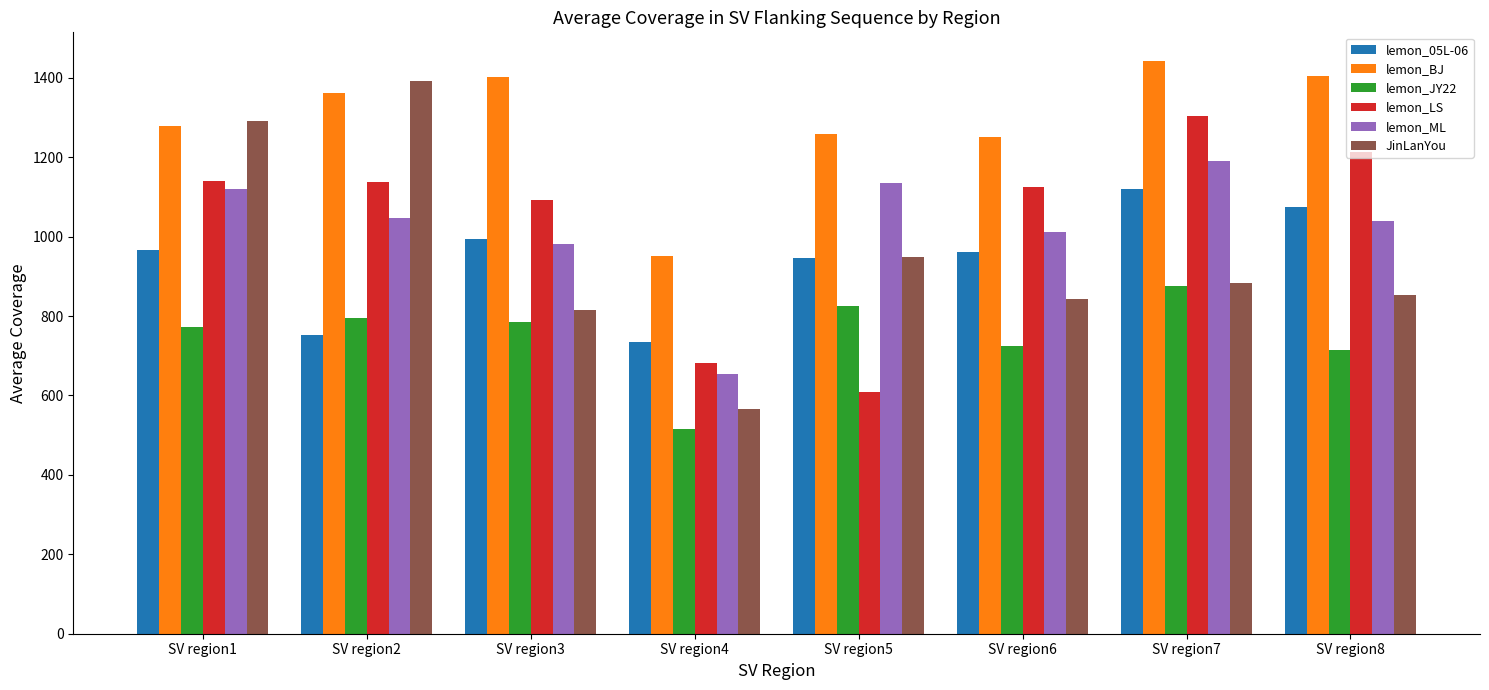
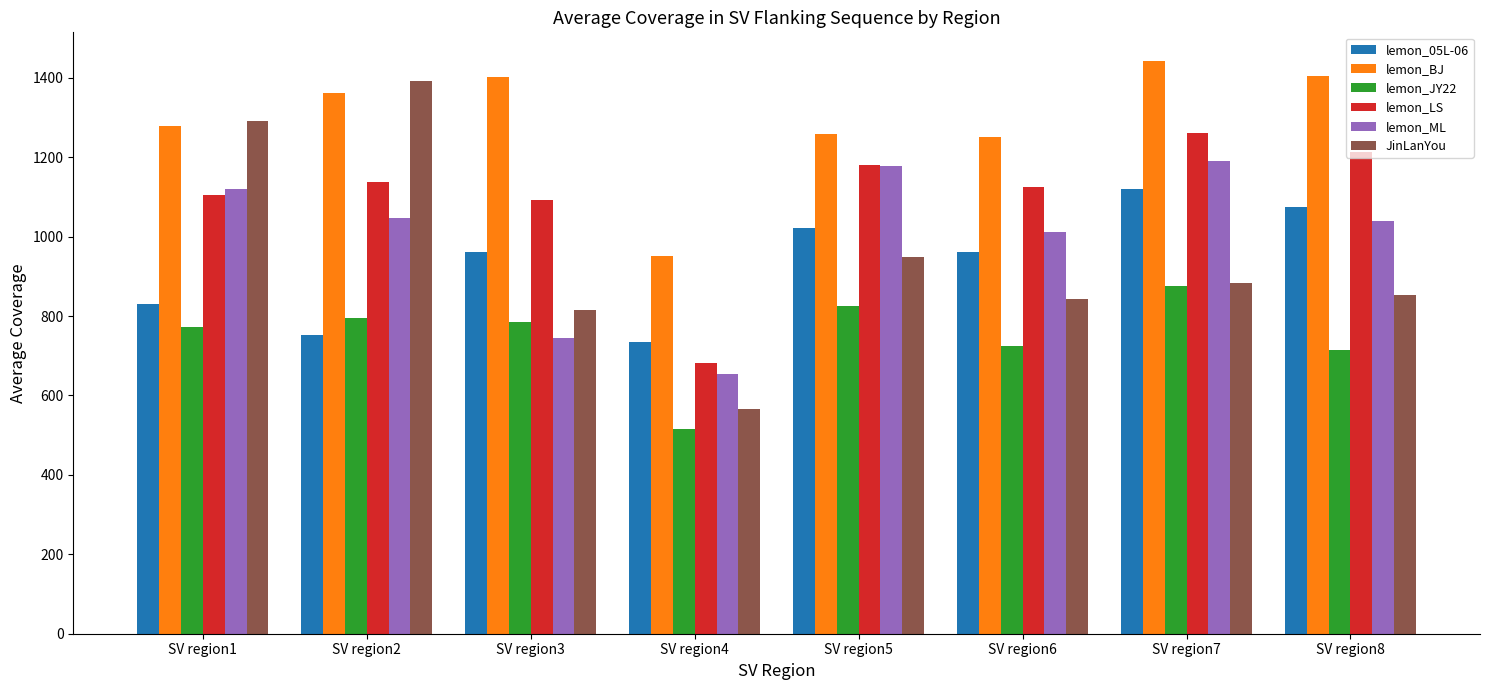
  {
    "lemon_05L-06": {
-     "SV region1": 970,
+     "SV region1": 830,
      "SV region2": 750,
-     "SV region3": 990,
+     "SV region3": 960,
      "SV region4": 740,
-     "SV region5": 950,
+     "SV region5": 1020,
      "SV region6": 960,
      "SV region7": 1120,
      "SV region8": 1080
    },
    "lemon_BJ": {
      "SV region1": 1280,
      "SV region2": 1360,
      "SV region3": 1400,
      "SV region4": 950,
      "SV region5": 1260,
      "SV region6": 1250,
      "SV region7": 1440,
      "SV region8": 1400
    },
    "lemon_JY22": {
      "SV region1": 770,
      "SV region2": 790,
      "SV region3": 790,
      "SV region4": 520,
      "SV region5": 830,
      "SV region6": 720,
      "SV region7": 880,
      "SV region8": 710
    },
    "lemon_LS": {
-     "SV region1": 1140,
+     "SV region1": 1100,
      "SV region2": 1140,
      "SV region3": 1090,
      "SV region4": 680,
-     "SV region5": 610,
+     "SV region5": 1180,
      "SV region6": 1120,
-     "SV region7": 1300
+     "SV region7": 1260
    },
    "lemon_ML": {
      "SV region1": 1120,
      "SV region2": 1050,
-     "SV region3": 980,
+     "SV region3": 740,
      "SV region4": 650,
-     "SV region5": 1130,
+     "SV region5": 1180,
      "SV region6": 1010,
      "SV region7": 1190,
      "SV region8": 1040
    },
    "JinLanYou": {
      "SV region1": 1290,
      "SV region2": 1390,
      "SV region3": 820,
      "SV region4": 570,
      "SV region5": 950,
      "SV region6": 840,
      "SV region7": 880,
      "SV region8": 850
    }
  }
